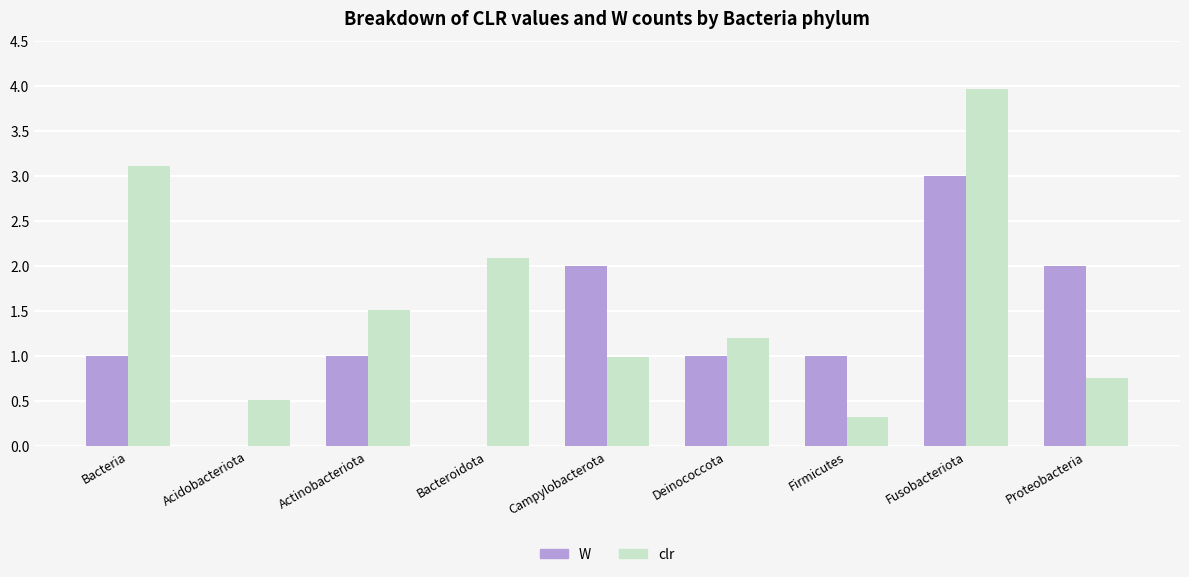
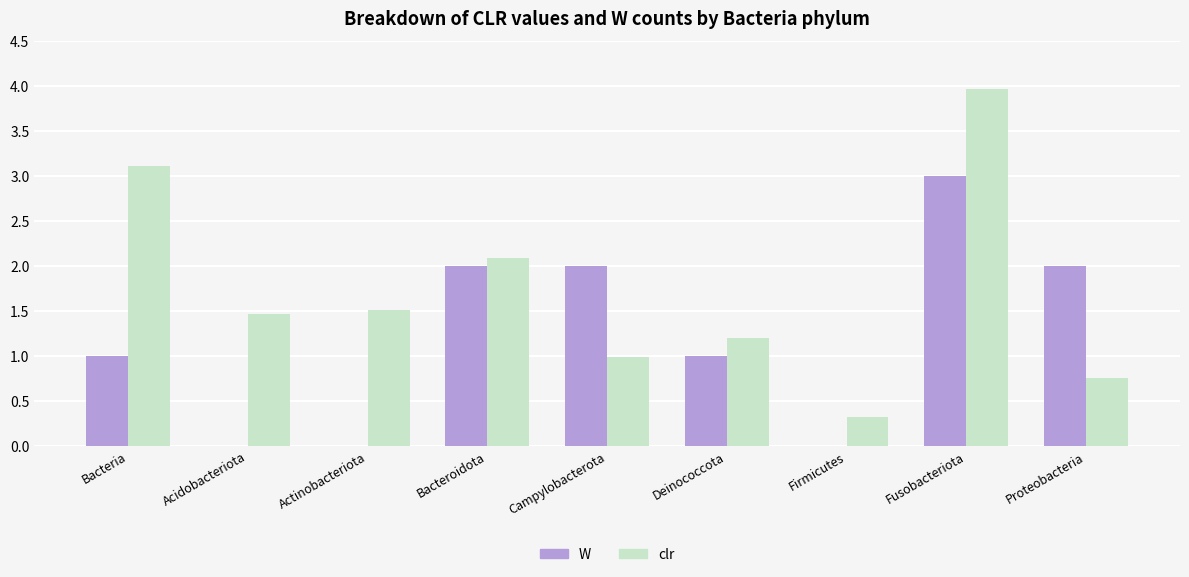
  {
    "W": {
      "Bacteria": 1,
      "Acidobacteriota": 0,
-     "Actinobacteriota": 1,
-     "Bacteroidota": 0,
+     "Actinobacteriota": 0,
+     "Bacteroidota": 2,
      "Campylobacterota": 2,
      "Deinococcota": 1,
-     "Firmicutes": 1,
+     "Firmicutes": 0,
      "Fusobacteriota": 3,
      "Proteobacteria": 2
    },
    "clr": {
      "Bacteria": 3.1,
-     "Acidobacteriota": 0.5,
+     "Acidobacteriota": 1.5,
      "Actinobacteriota": 1.5,
      "Bacteroidota": 2.1,
      "Campylobacterota": 1.0,
      "Deinococcota": 1.2,
      "Firmicutes": 0.3,
      "Fusobacteriota": 4.0,
      "Proteobacteria": 0.8
    }
  }
